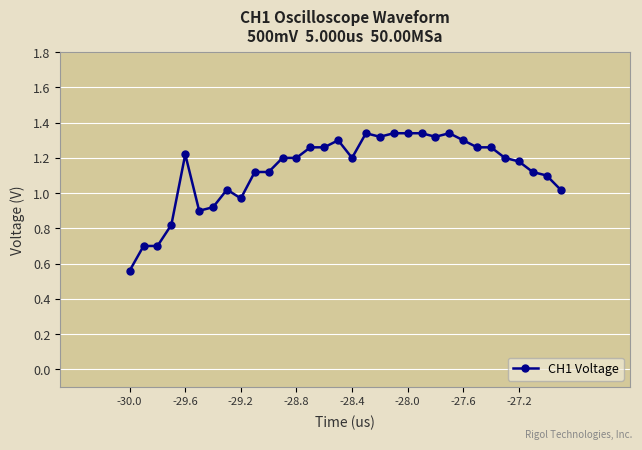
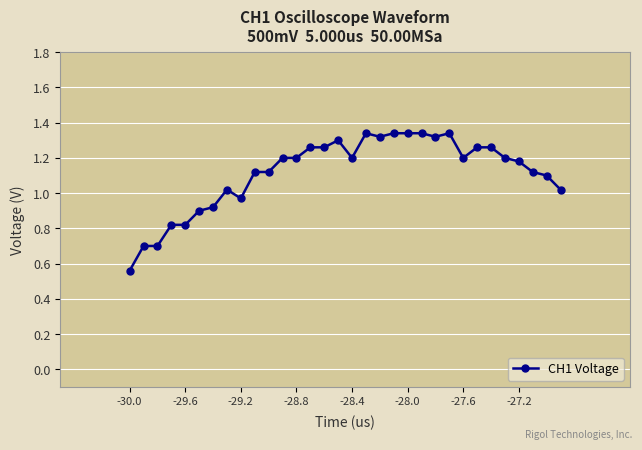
  {
    "-30.0": 0.56,
-   "-29.6": 1.22,
+   "-29.6": 0.82,
    "-29.2": 0.97,
    "-28.8": 1.20,
    "-28.4": 1.20,
    "-28.0": 1.34,
-   "-27.6": 1.3,
+   "-27.6": 1.2,
    "-27.2": 1.18
  }
